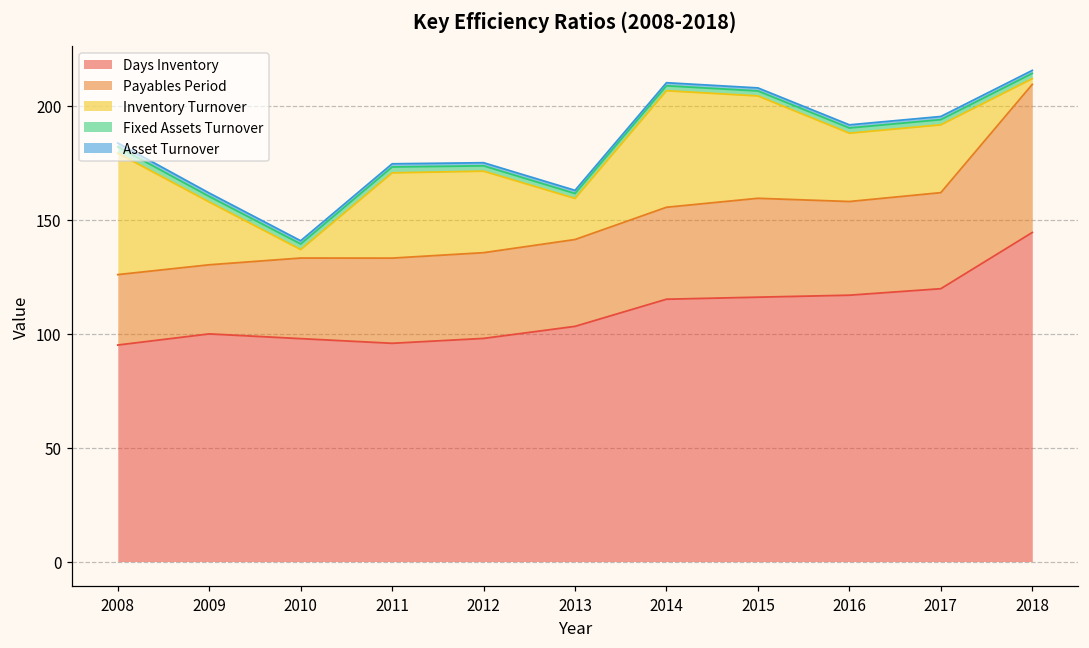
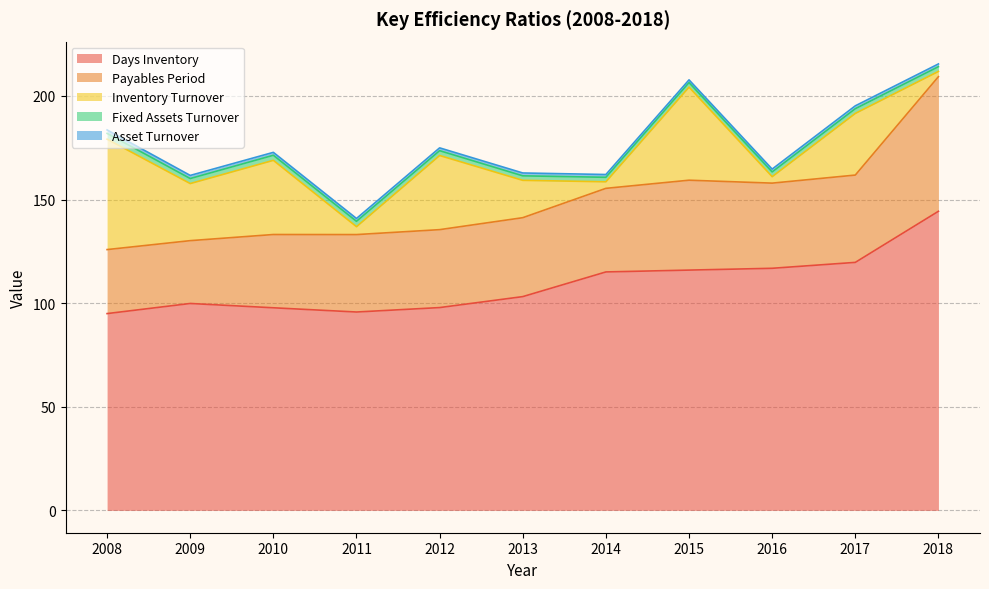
  {
    "Inventory Turnover": {
      "2009": 28,
-     "2010": 4,
-     "2011": 37,
+     "2010": 36,
+     "2011": 4,
      "2012": 36,
      "2013": 18,
-     "2014": 51,
+     "2014": 3,
      "2015": 45,
-     "2016": 30,
+     "2016": 3,
      "2017": 30,
      "2018": 3
    },
    "Fixed Assets Turnover": {
      "2009": 2,
      "2010": 2,
      "2011": 3,
      "2012": 2,
      "2013": 2,
      "2014": 2,
      "2015": 2,
      "2016": 2,
      "2017": 2,
      "2018": 2
    },
    "Asset Turnover": {
      "2009": 2,
      "2010": 1,
      "2011": 1,
      "2012": 1,
      "2013": 1,
      "2014": 1,
      "2015": 1,
      "2016": 1,
      "2017": 1,
      "2018": 1
    }
  }
